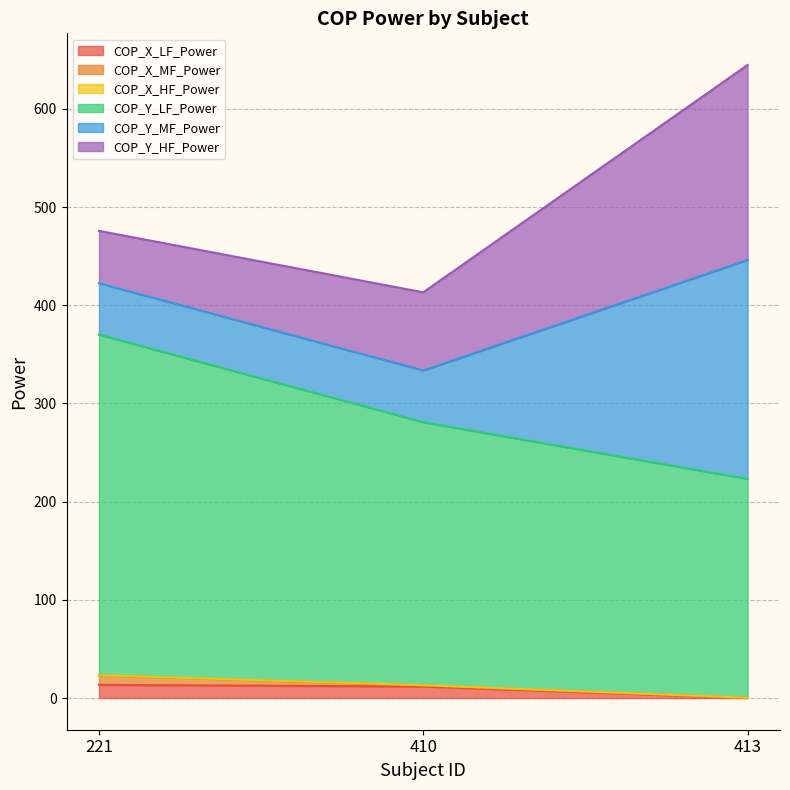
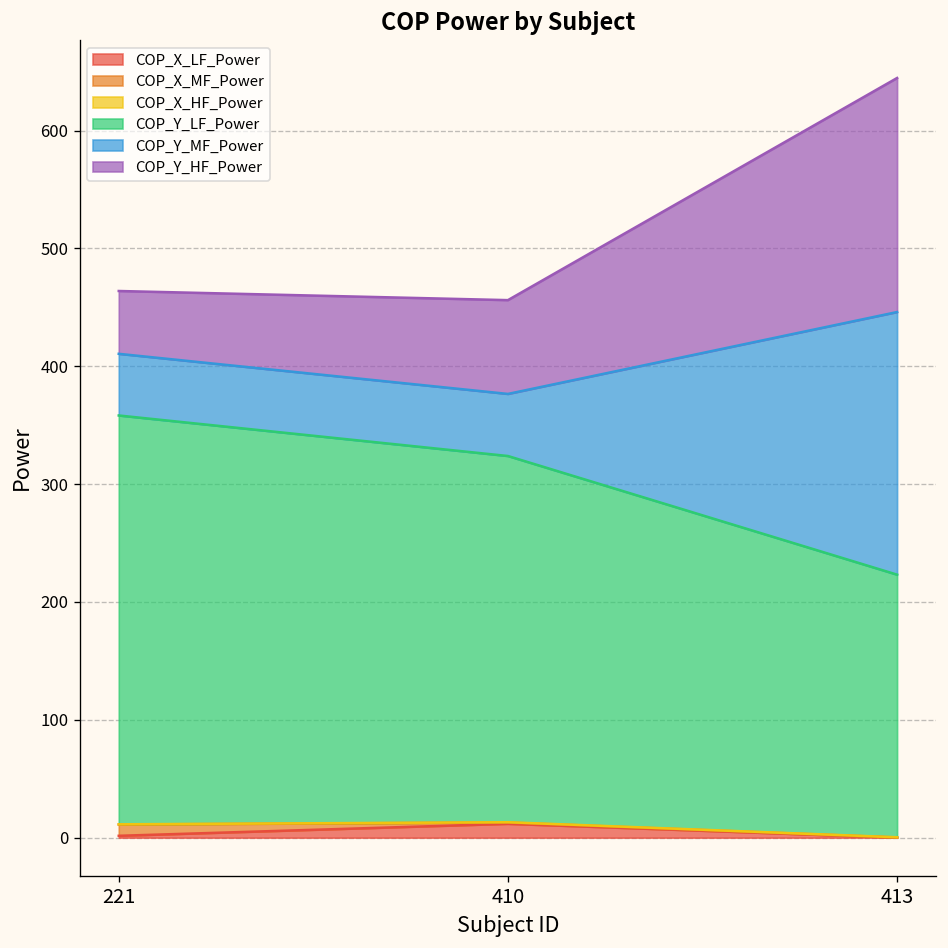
  {
    "COP_X_LF_Power": {
-     "221": 10
+     "221": 0
    },
    "COP_X_HF_Power": {
      "221": 10
    },
    "COP_Y_LF_Power": {
      "221": 350,
-     "410": 270,
+     "410": 310,
      "413": 220
    },
    "COP_Y_MF_Power": {
      "221": 50,
      "410": 50,
      "413": 220
    },
    "COP_Y_HF_Power": {
      "221": 50,
      "410": 80,
      "413": 200
    }
  }
